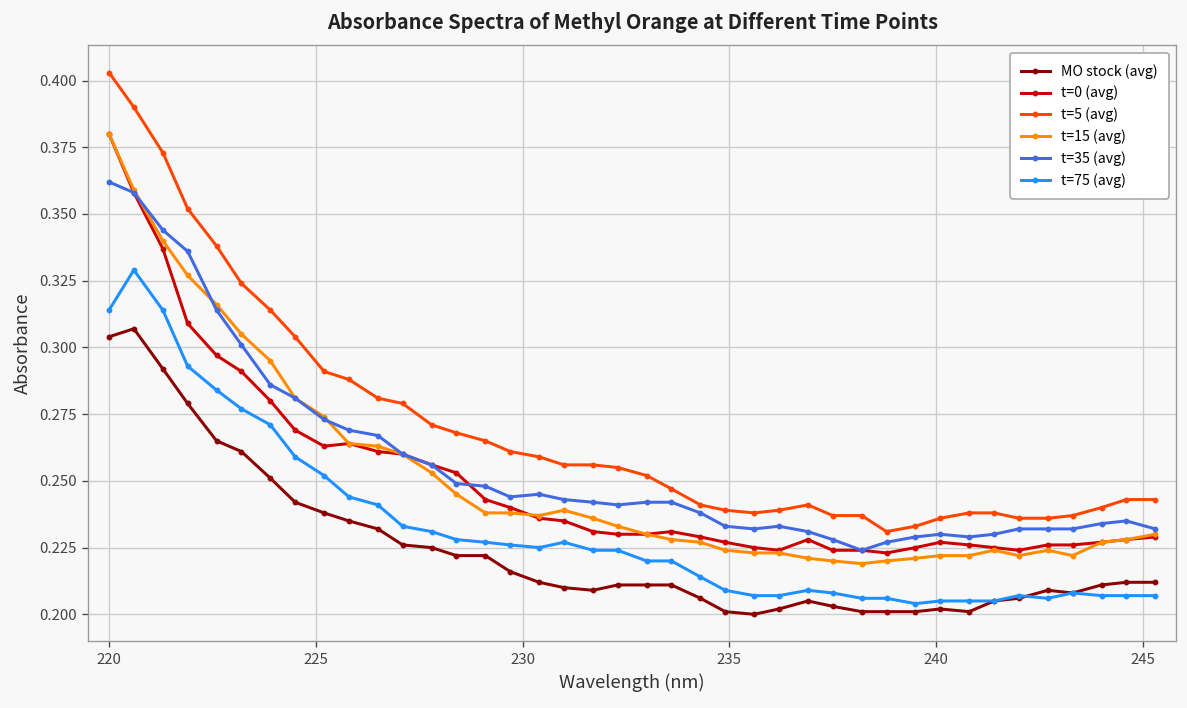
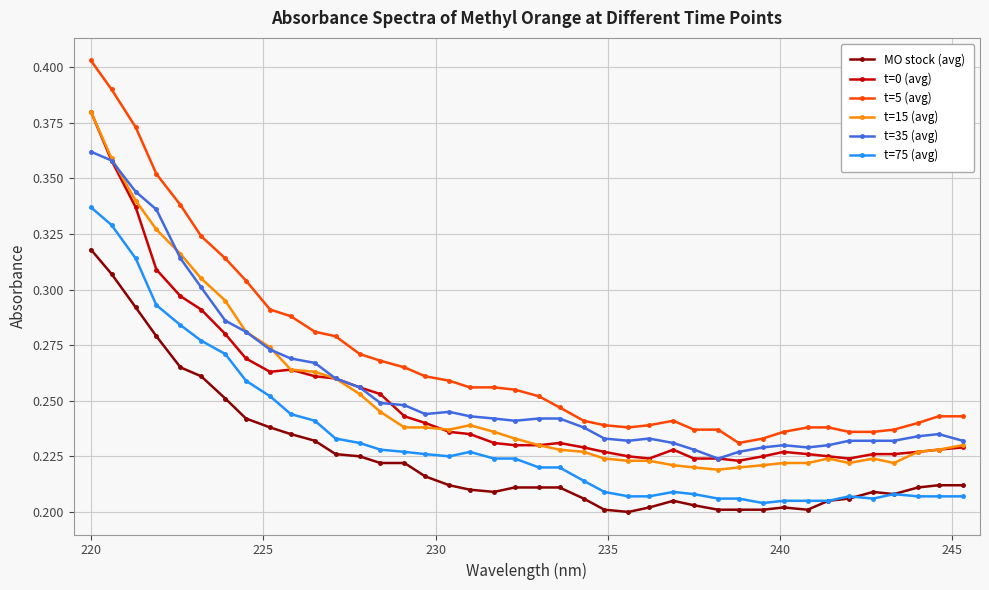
  {
    "MO stock (avg)": {
-     "220": 0.304
+     "220": 0.318
    },
    "t=5 (avg)": {
      "220": 0.403
    },
    "t=35 (avg)": {
      "220": 0.362
    },
    "t=75 (avg)": {
-     "220": 0.314
+     "220": 0.337
    }
  }
